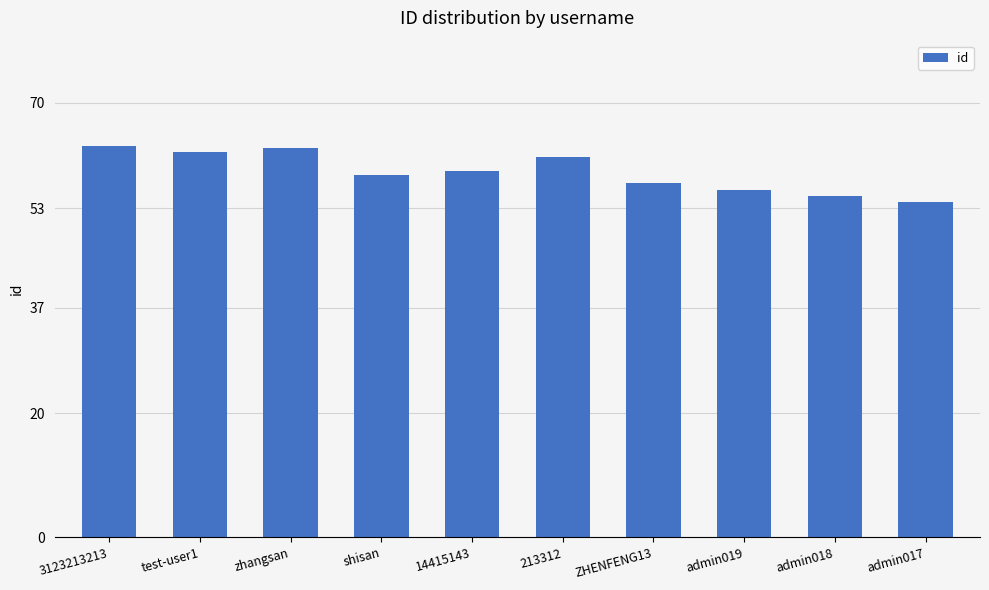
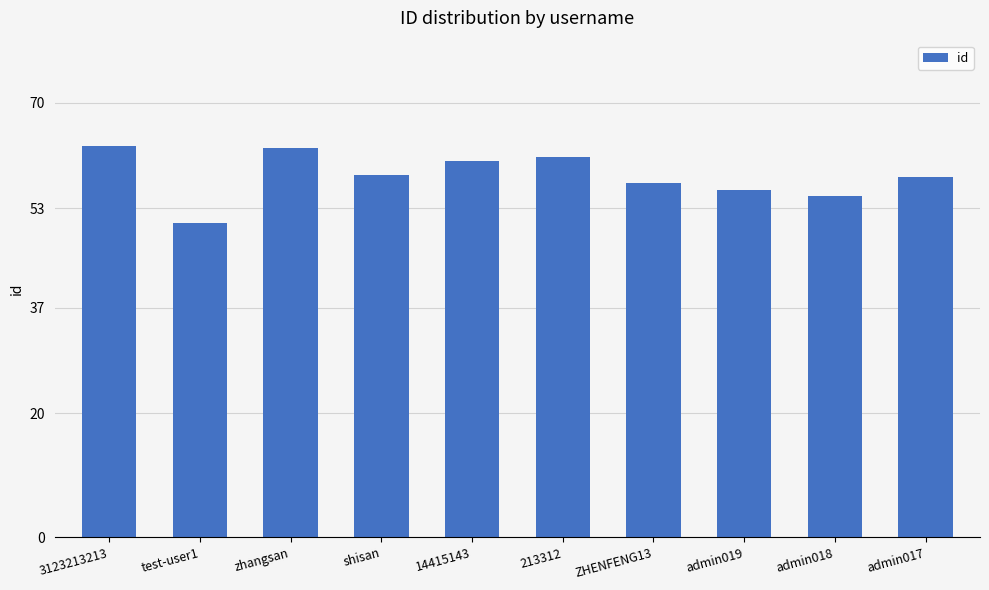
  {
    "3123213213": 63,
-   "test-user1": 62,
+   "test-user1": 51,
    "zhangsan": 63,
    "shisan": 58,
-   "14415143": 59,
+   "14415143": 61,
    "213312": 61,
    "ZHENFENG13": 57,
    "admin019": 56,
    "admin018": 55,
-   "admin017": 54
+   "admin017": 58
  }
